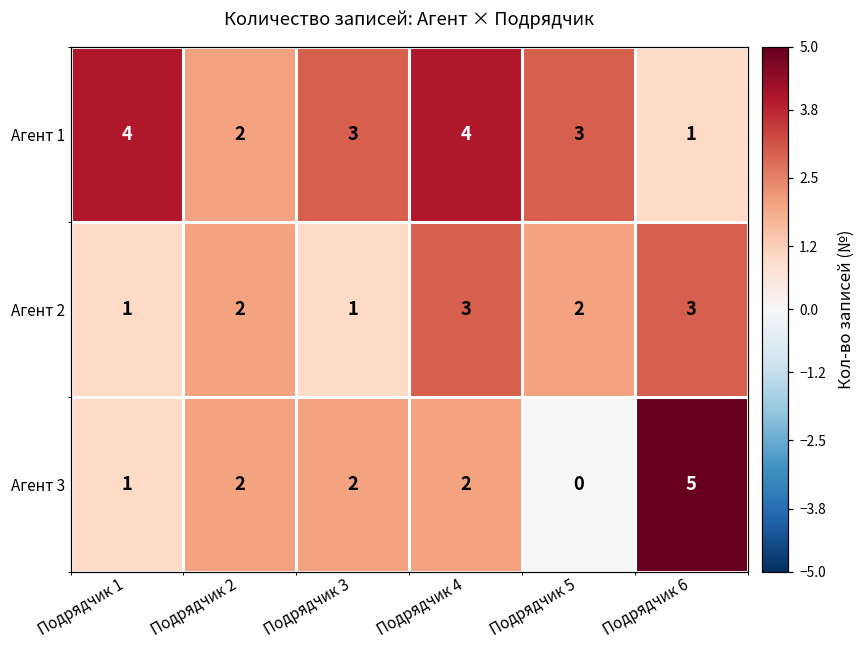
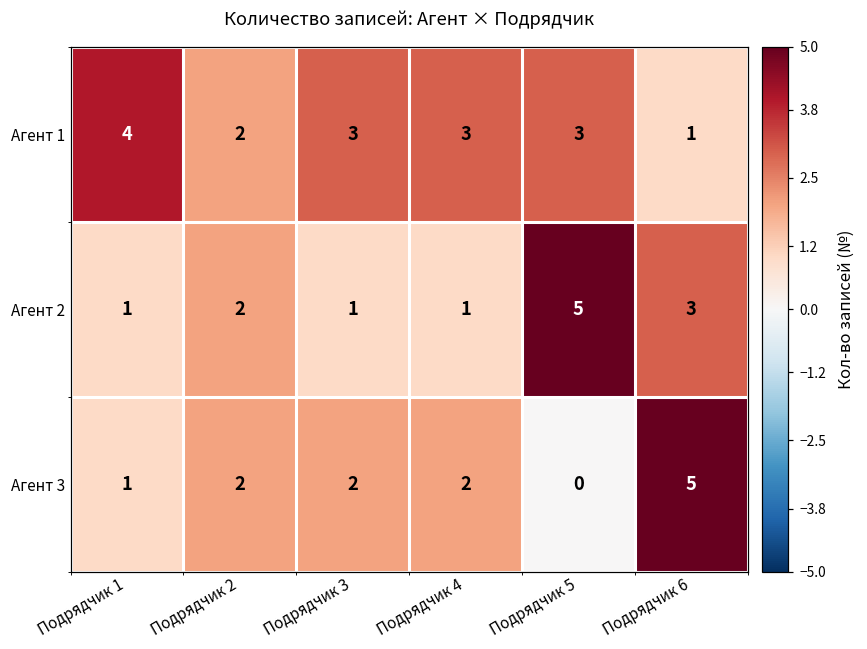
  {
    "Агент 1": {
      "Подрядчик 1": 4,
      "Подрядчик 2": 2,
      "Подрядчик 3": 3,
-     "Подрядчик 4": 4,
+     "Подрядчик 4": 3,
      "Подрядчик 5": 3,
      "Подрядчик 6": 1
    },
    "Агент 2": {
      "Подрядчик 1": 1,
      "Подрядчик 2": 2,
      "Подрядчик 3": 1,
-     "Подрядчик 4": 3,
-     "Подрядчик 5": 2,
+     "Подрядчик 4": 1,
+     "Подрядчик 5": 5,
      "Подрядчик 6": 3
    },
    "Агент 3": {
      "Подрядчик 1": 1,
      "Подрядчик 2": 2,
      "Подрядчик 3": 2,
      "Подрядчик 4": 2,
      "Подрядчик 5": 0,
      "Подрядчик 6": 5
    }
  }
